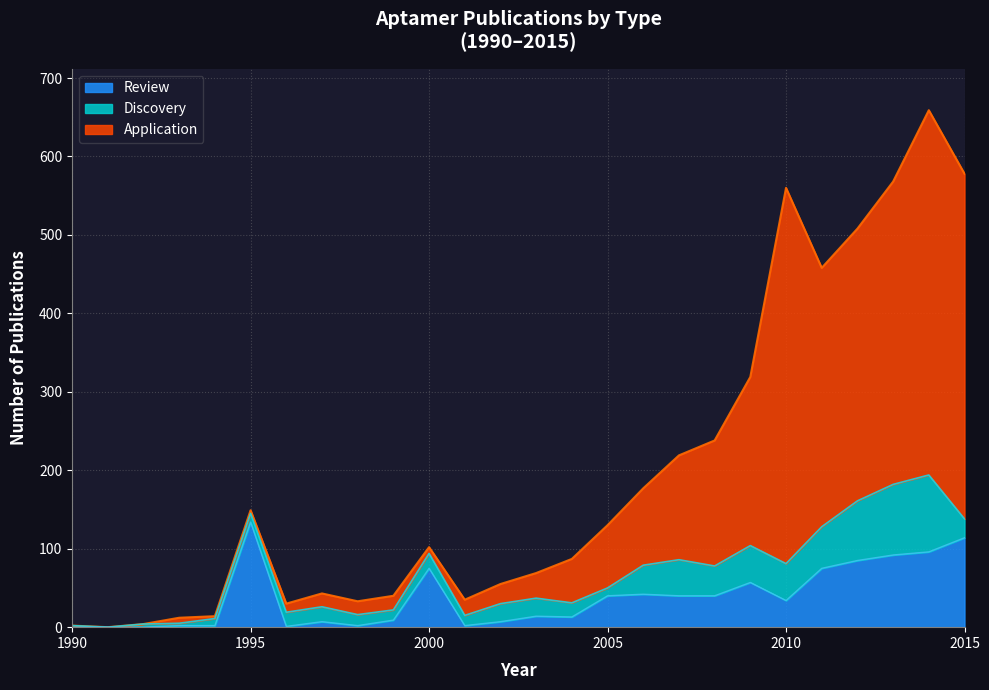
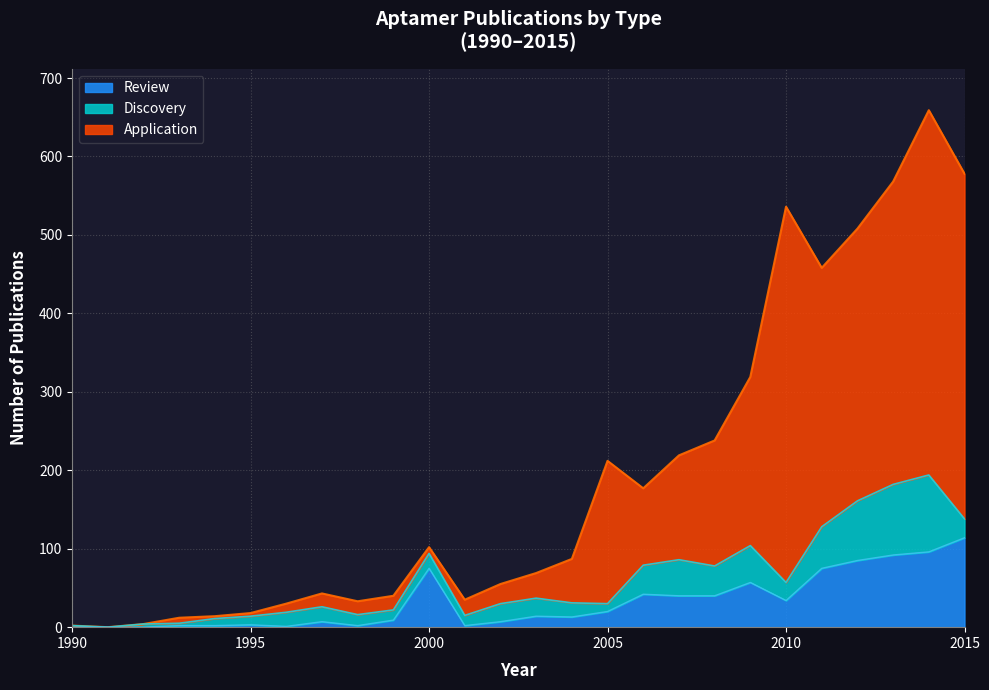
  {
    "Review": {
-     "1995": 130,
+     "1995": 0,
      "2000": 80,
-     "2005": 40,
+     "2005": 20,
      "2010": 30,
      "2015": 110
    },
    "Discovery": {
      "1995": 10,
      "2000": 20,
      "2005": 10,
-     "2010": 50,
+     "2010": 20,
      "2015": 20
    },
    "Application": {
      "1995": 0,
      "2000": 10,
-     "2005": 80,
+     "2005": 180,
      "2010": 480,
      "2015": 440
    }
  }
